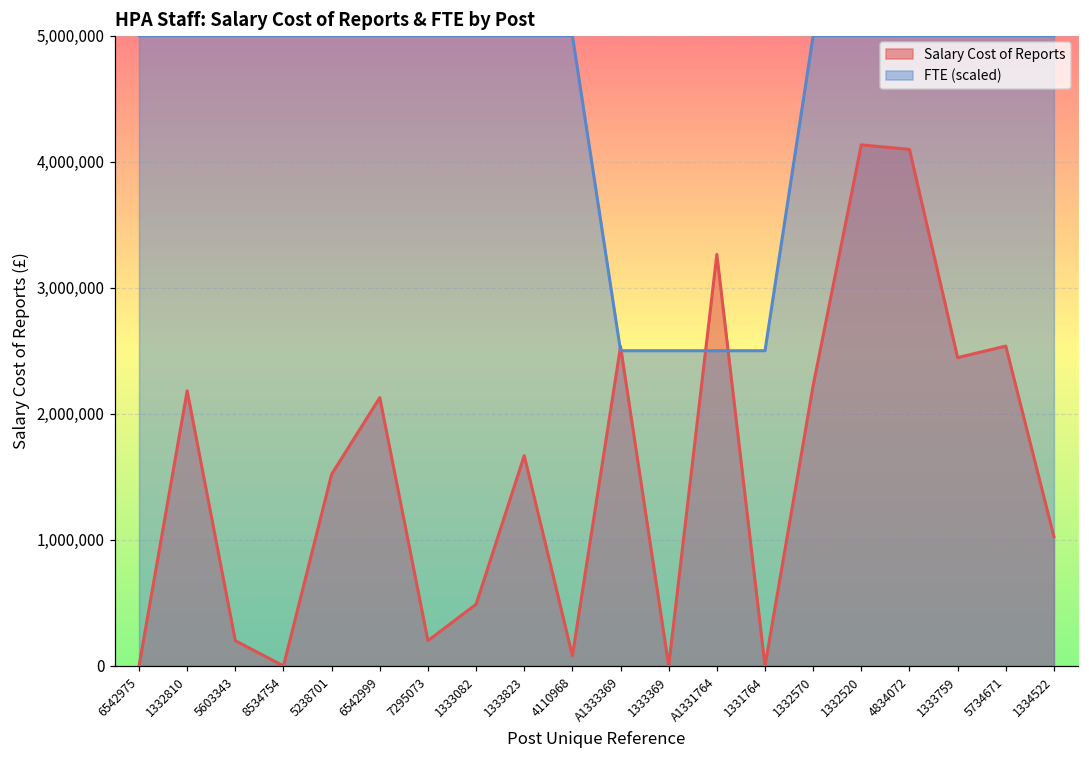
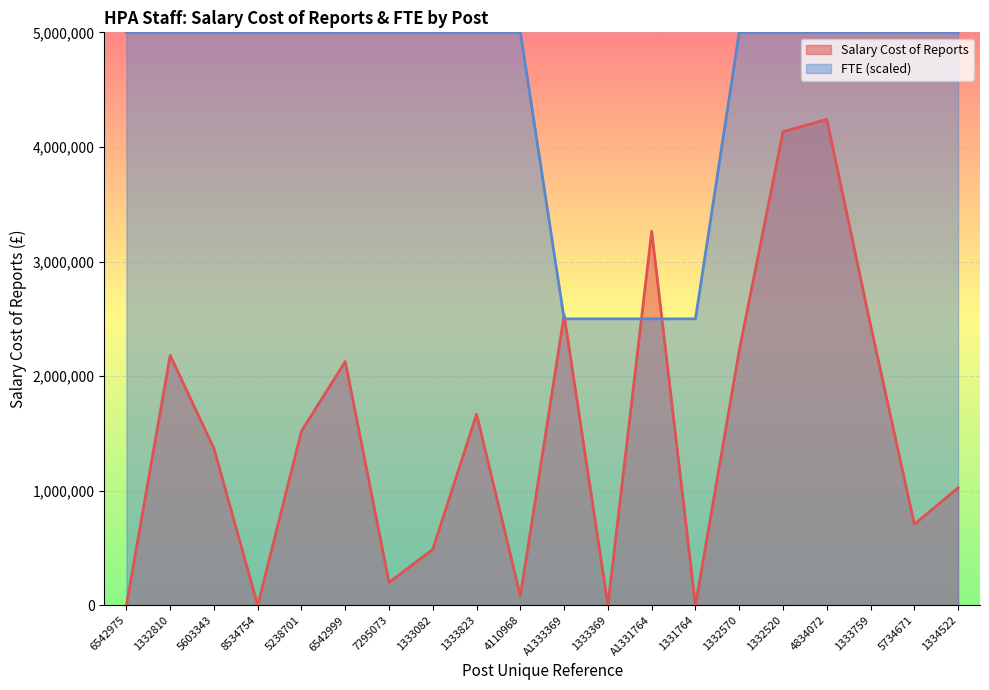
  {
    "Salary Cost of Reports": {
      "6542975": "0",
      "1332810": "2,180,000",
-     "5603343": "200,000",
+     "5603343": "1,370,000",
      "8534754": "0",
      "5238701": "1,520,000",
      "6542999": "2,130,000",
      "7295073": "200,000",
      "1333082": "490,000",
      "1333823": "1,670,000",
      "4110968": "80,000",
      "A1333369": "2,530,000",
      "1333369": "0",
      "A1331764": "3,260,000",
      "1331764": "0",
      "1332570": "2,220,000",
      "1332520": "4,130,000",
-     "4834072": "4,100,000",
+     "4834072": "4,240,000",
      "1333759": "2,450,000",
-     "5734671": "2,540,000",
+     "5734671": "710,000",
      "1334522": "1,030,000"
    },
    "FTE (scaled)": {
      "6542975": "5,000,000",
      "1332810": "5,000,000",
      "5603343": "5,000,000",
      "8534754": "5,000,000",
      "5238701": "5,000,000",
      "6542999": "5,000,000",
      "7295073": "5,000,000",
      "1333082": "5,000,000",
      "1333823": "5,000,000",
      "4110968": "5,000,000",
      "A1333369": "2,500,000",
      "1333369": "2,500,000",
      "A1331764": "2,500,000",
      "1331764": "2,500,000",
      "1332570": "5,000,000",
      "1332520": "5,000,000",
      "4834072": "5,000,000",
      "1333759": "5,000,000",
      "5734671": "5,000,000",
      "1334522": "5,000,000"
    }
  }
